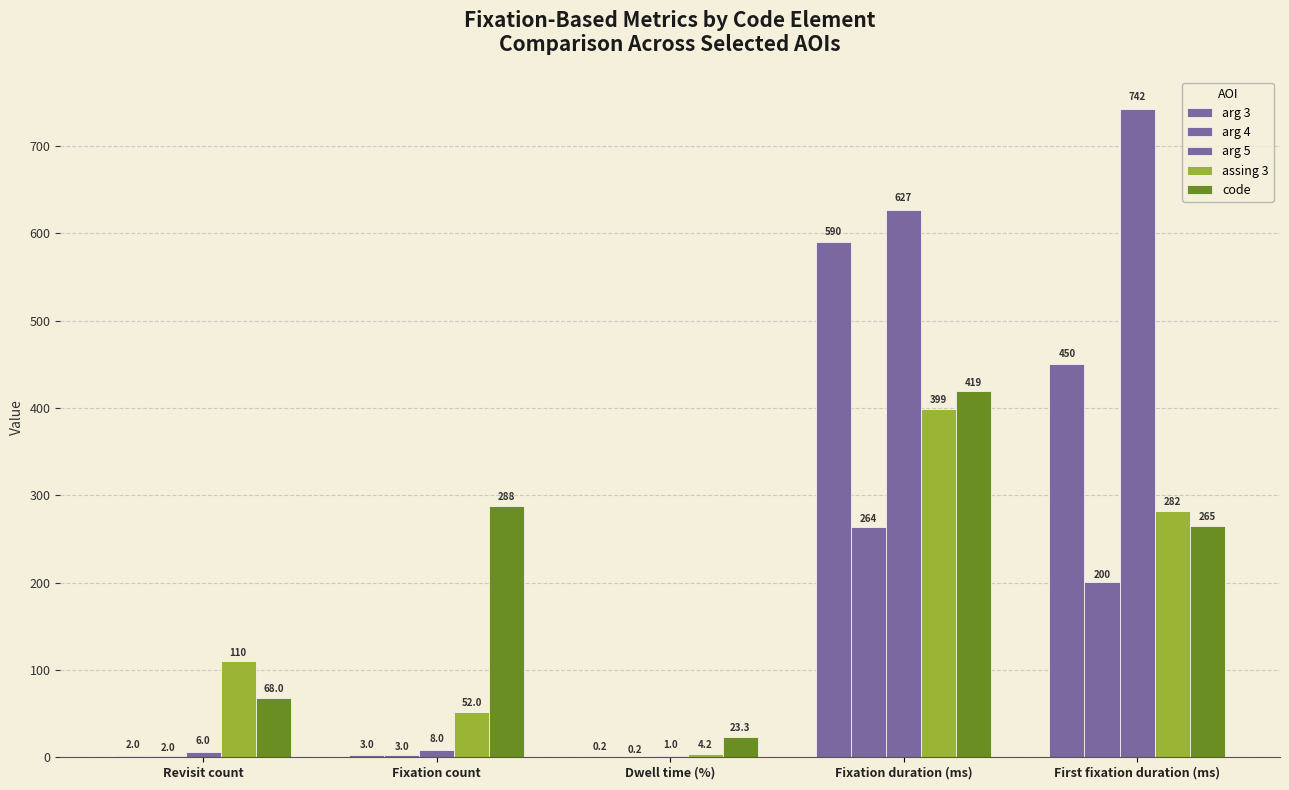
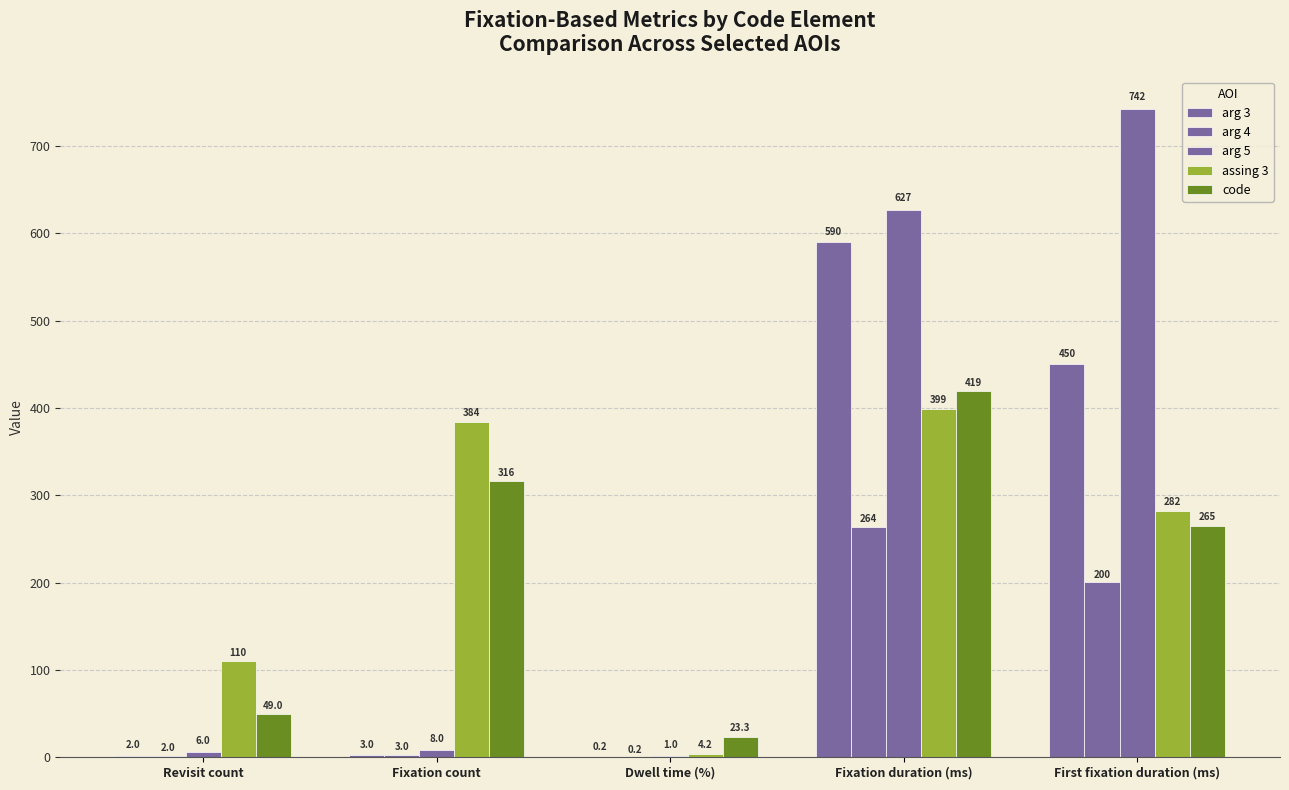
  {
    "assing 3": {
      "Revisit count": 110,
-     "Fixation count": 52.0,
+     "Fixation count": 384,
      "Dwell time (%)": 4.2,
      "Fixation duration (ms)": 399,
      "First fixation duration (ms)": 282
    },
    "code": {
-     "Revisit count": 68.0,
-     "Fixation count": 288,
+     "Revisit count": 49.0,
+     "Fixation count": 316,
      "Dwell time (%)": 23.3,
      "Fixation duration (ms)": 419,
      "First fixation duration (ms)": 265
    }
  }
